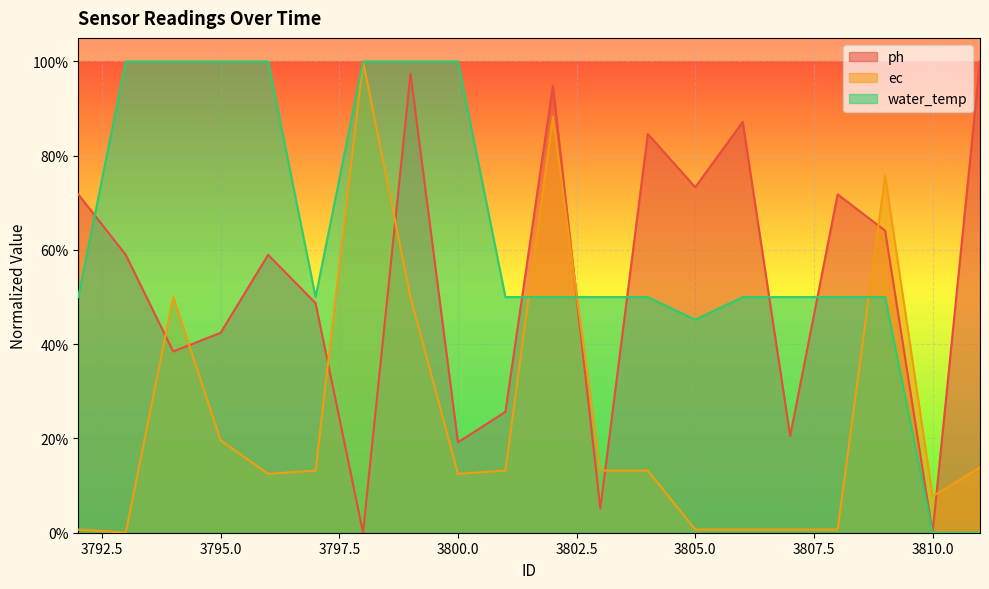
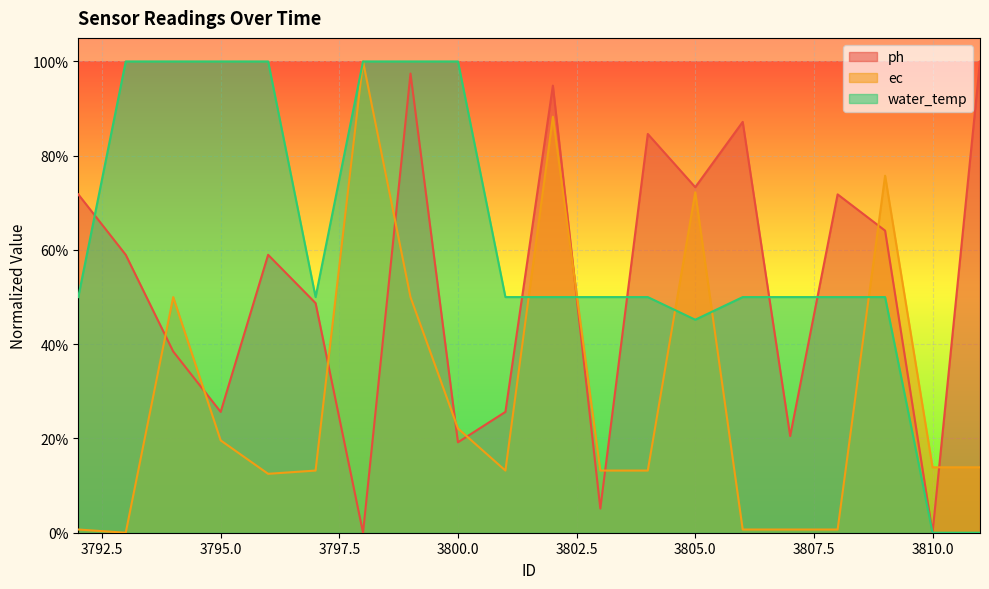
  {
    "ph": {
-     "3795.0": "42%",
+     "3795.0": "26%",
      "3800.0": "19%",
      "3805.0": "73%"
    },
    "ec": {
      "3795.0": "20%",
-     "3800.0": "12%",
-     "3805.0": "1%",
-     "3810.0": "8%"
+     "3800.0": "22%",
+     "3805.0": "72%",
+     "3810.0": "14%"
    },
    "water_temp": {
      "3795.0": "100%",
      "3800.0": "100%",
      "3805.0": "45%"
    }
  }
